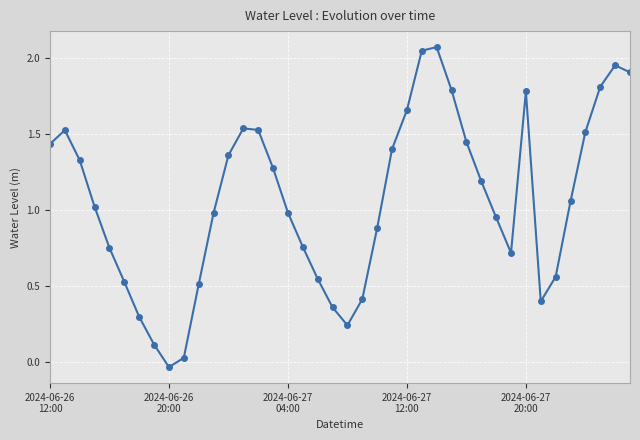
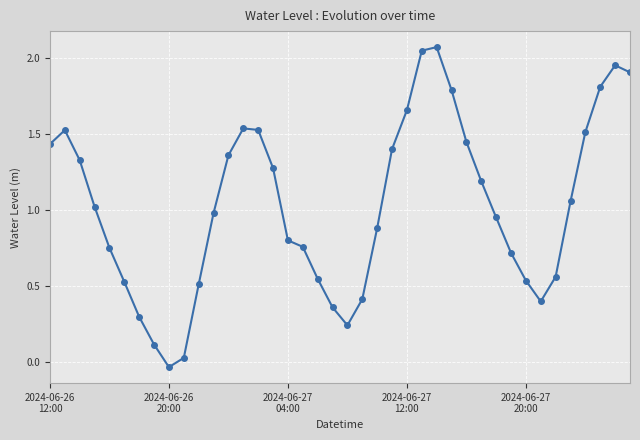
  {
    "2024-06-26 12:00": 1.43,
    "2024-06-26 20:00": -0.04,
-   "2024-06-27 04:00": 0.98,
+   "2024-06-27 04:00": 0.80,
    "2024-06-27 12:00": 1.66,
-   "2024-06-27 20:00": 1.78
+   "2024-06-27 20:00": 0.53
  }
